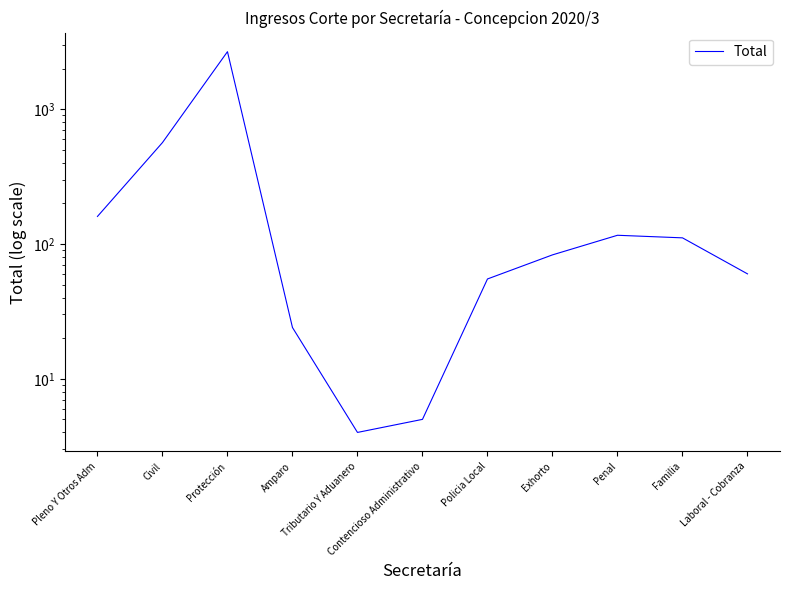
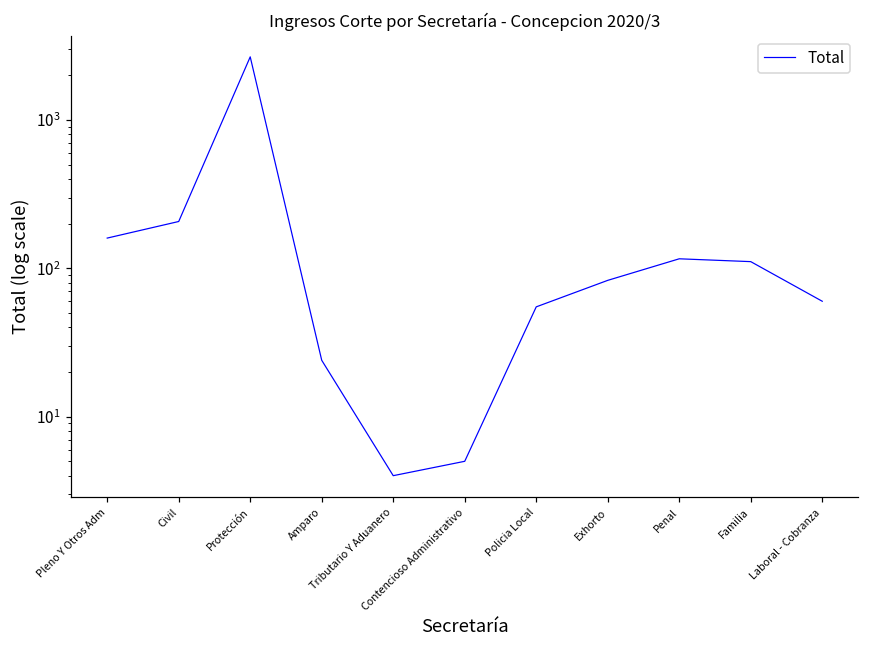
  {
    "Pleno Y Otros Adm": 160,
-   "Civil": 570,
+   "Civil": 210,
    "Protección": 2700,
    "Amparo": 24,
    "Tributario Y Aduanero": 4,
    "Contencioso Administrativo": 5,
    "Policia Local": 55,
    "Exhorto": 80,
    "Penal": 120,
    "Familia": 110,
    "Laboral - Cobranza": 60
  }
